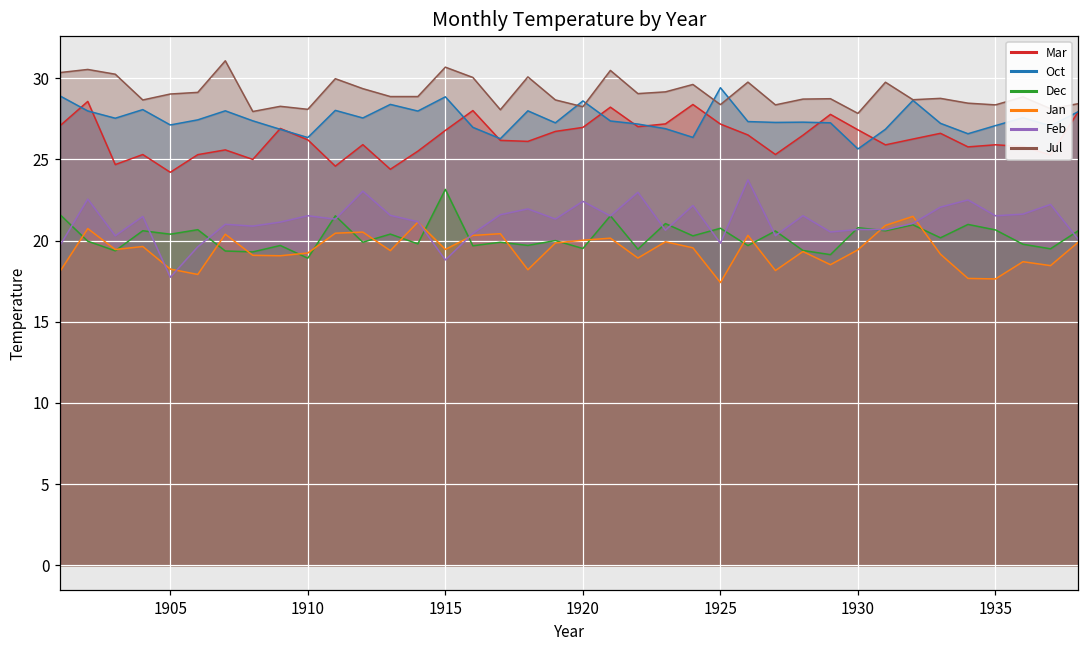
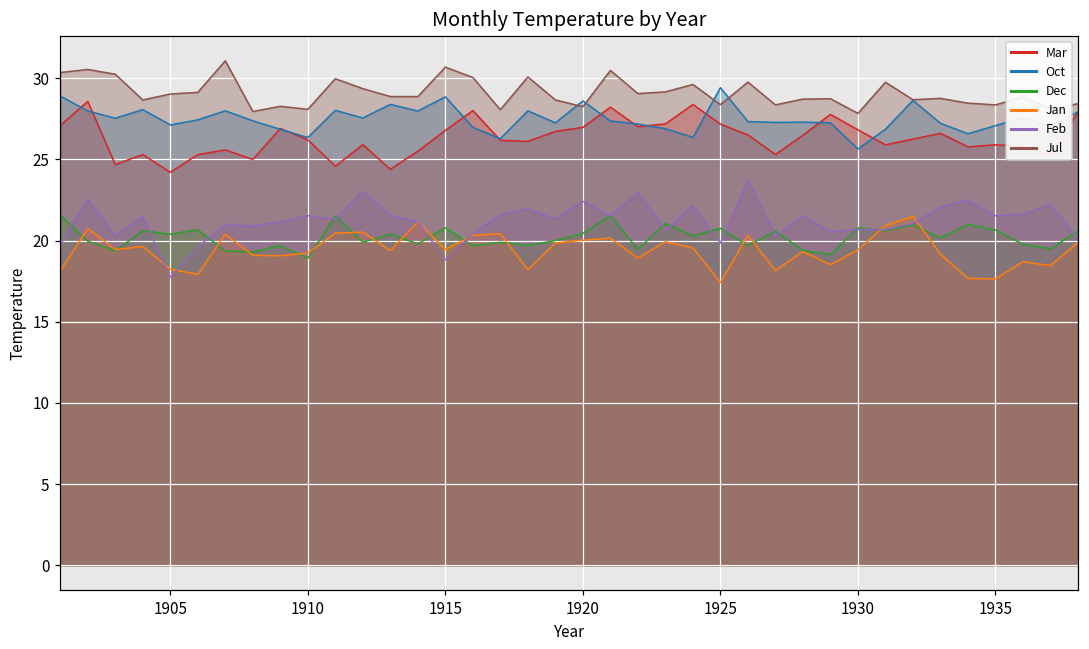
  {
    "Oct": {
      "1905": 27.1,
      "1915": 28.9,
      "1920": 28.6,
      "1925": 29.4,
      "1930": 25.6,
      "1935": 27.1
    },
    "Dec": {
      "1905": 20.4,
      "1910": 18.9,
-     "1915": 23.2,
-     "1920": 19.5,
+     "1915": 20.8,
+     "1920": 20.4,
      "1925": 20.8,
      "1935": 20.7
    },
    "Feb": {
      "1905": 17.7,
      "1910": 21.5,
      "1915": 18.8,
      "1920": 22.4,
      "1925": 19.8,
      "1935": 21.5
    }
  }
